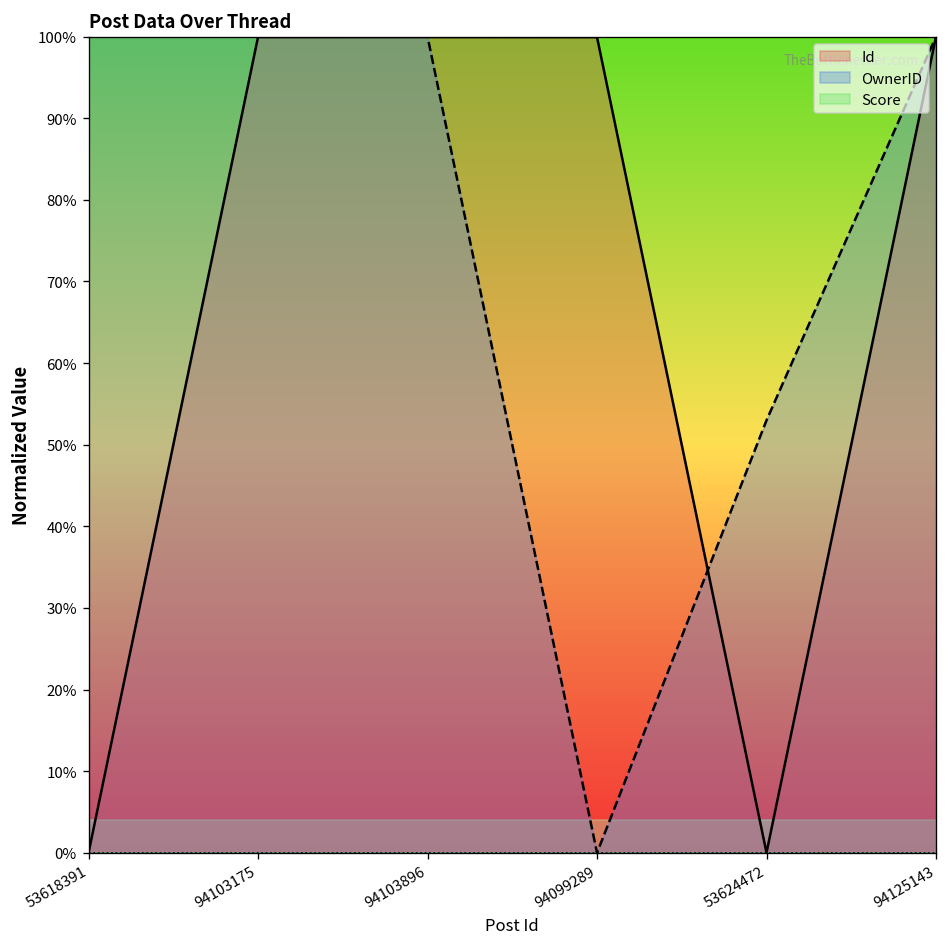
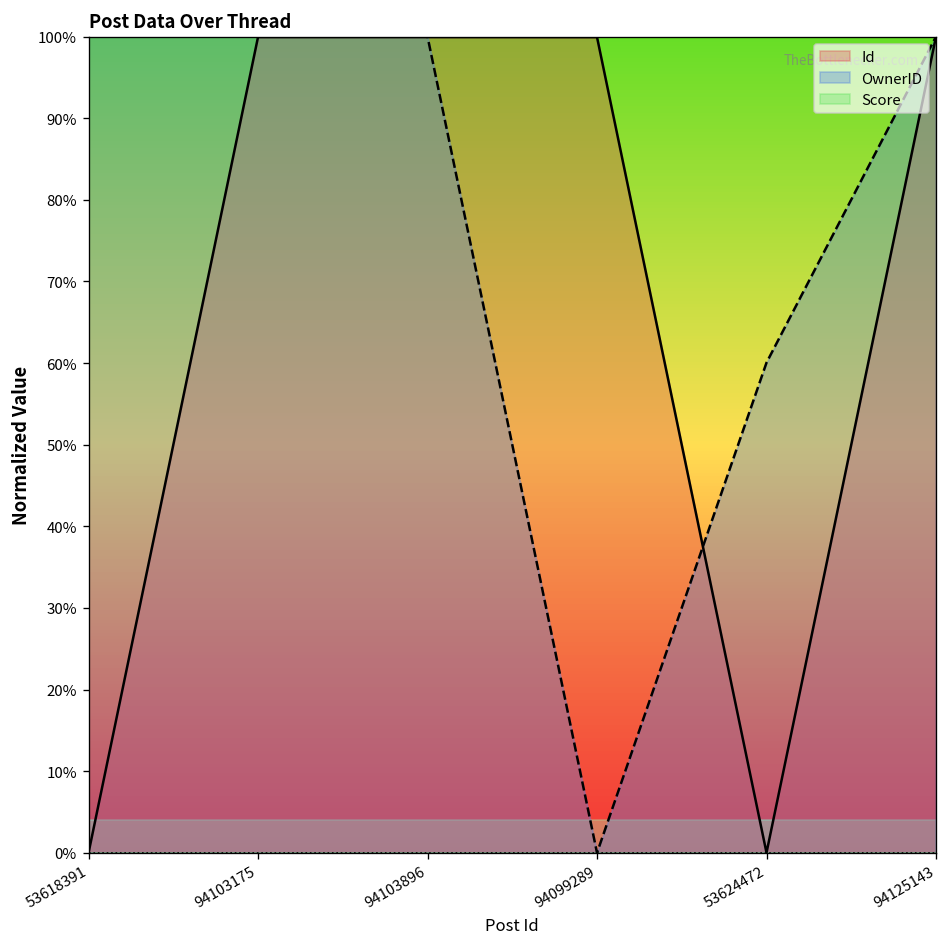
  {
    "Id": {
      "94099289": "100%"
    },
    "OwnerID": {
      "53618391": "100%",
-     "53624472": "53%"
+     "53624472": "60%"
    }
  }
